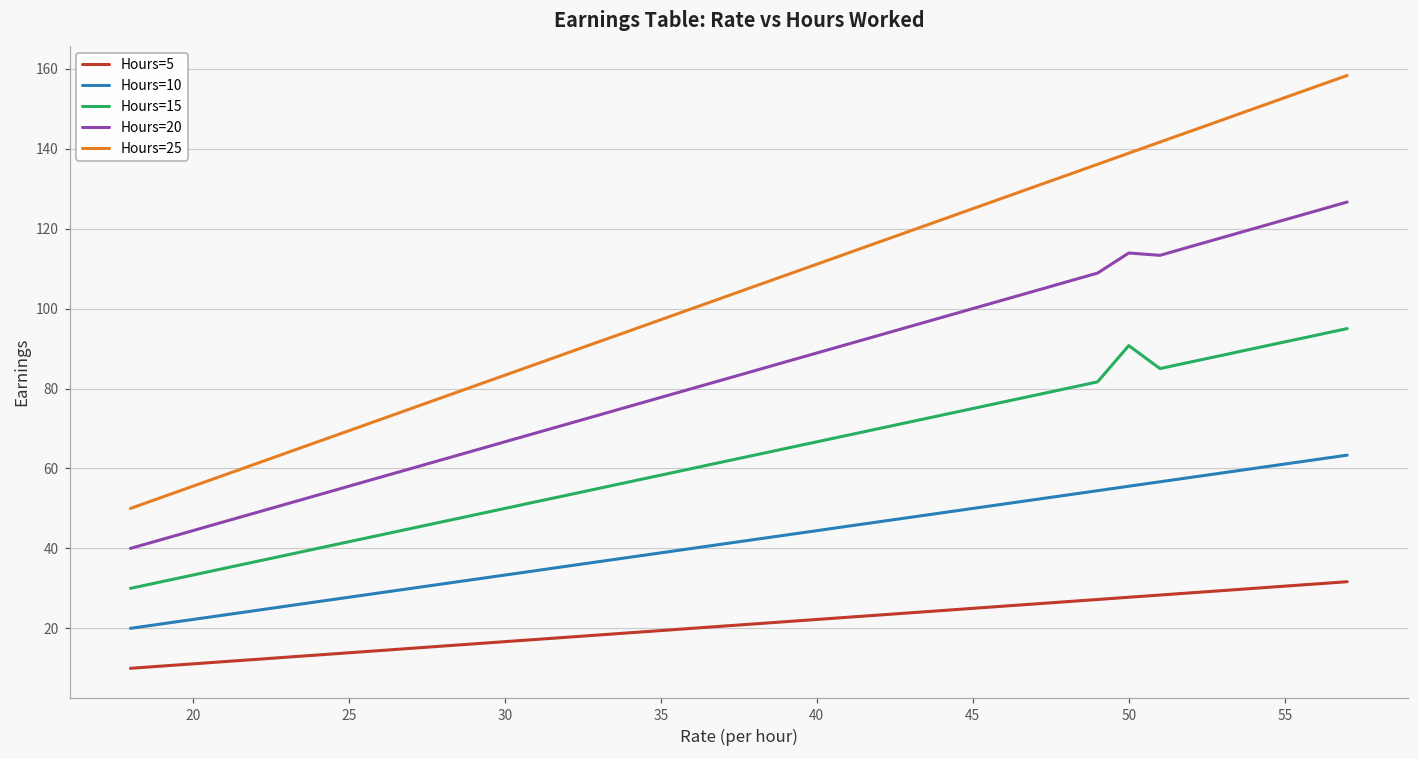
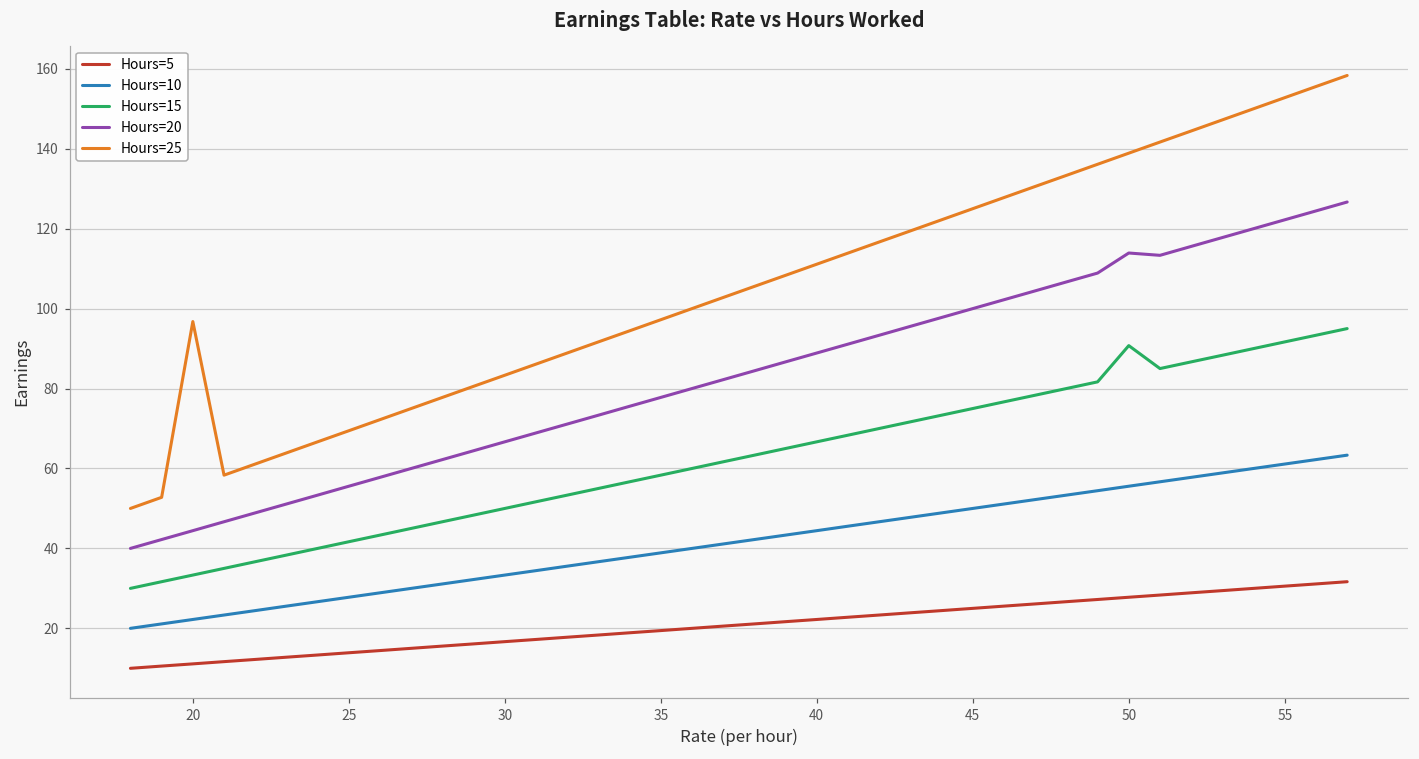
  {
    "Hours=5": {
      "20": 11,
      "25": 14,
      "30": 17,
      "35": 19,
      "40": 22,
      "45": 25,
      "50": 28,
      "55": 31
    },
    "Hours=10": {
      "20": 22,
      "25": 28,
      "30": 33,
      "35": 39,
      "40": 44,
      "45": 50,
      "50": 56,
      "55": 61
    },
    "Hours=15": {
      "20": 33,
      "25": 42,
      "30": 50,
      "35": 58,
      "40": 67,
      "45": 75,
      "50": 91,
      "55": 92
    },
    "Hours=20": {
      "20": 44,
      "25": 56,
      "30": 67,
      "35": 78,
      "40": 89,
      "45": 100,
      "50": 114,
      "55": 122
    },
    "Hours=25": {
-     "20": 56,
+     "20": 97,
      "25": 69,
      "30": 83,
      "35": 97,
      "40": 111,
      "45": 125,
      "50": 139,
      "55": 153
    }
  }
